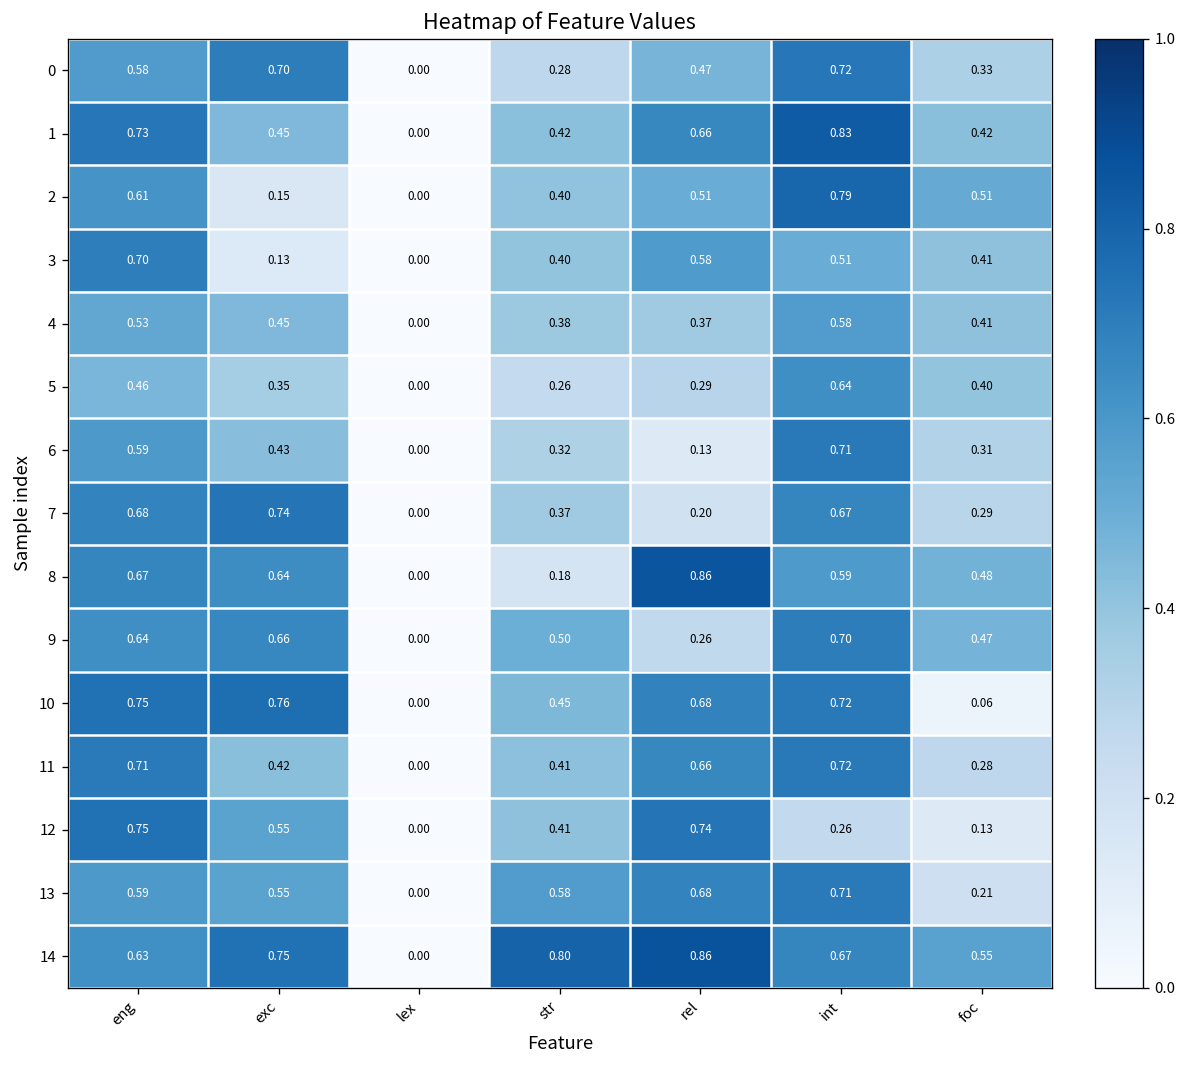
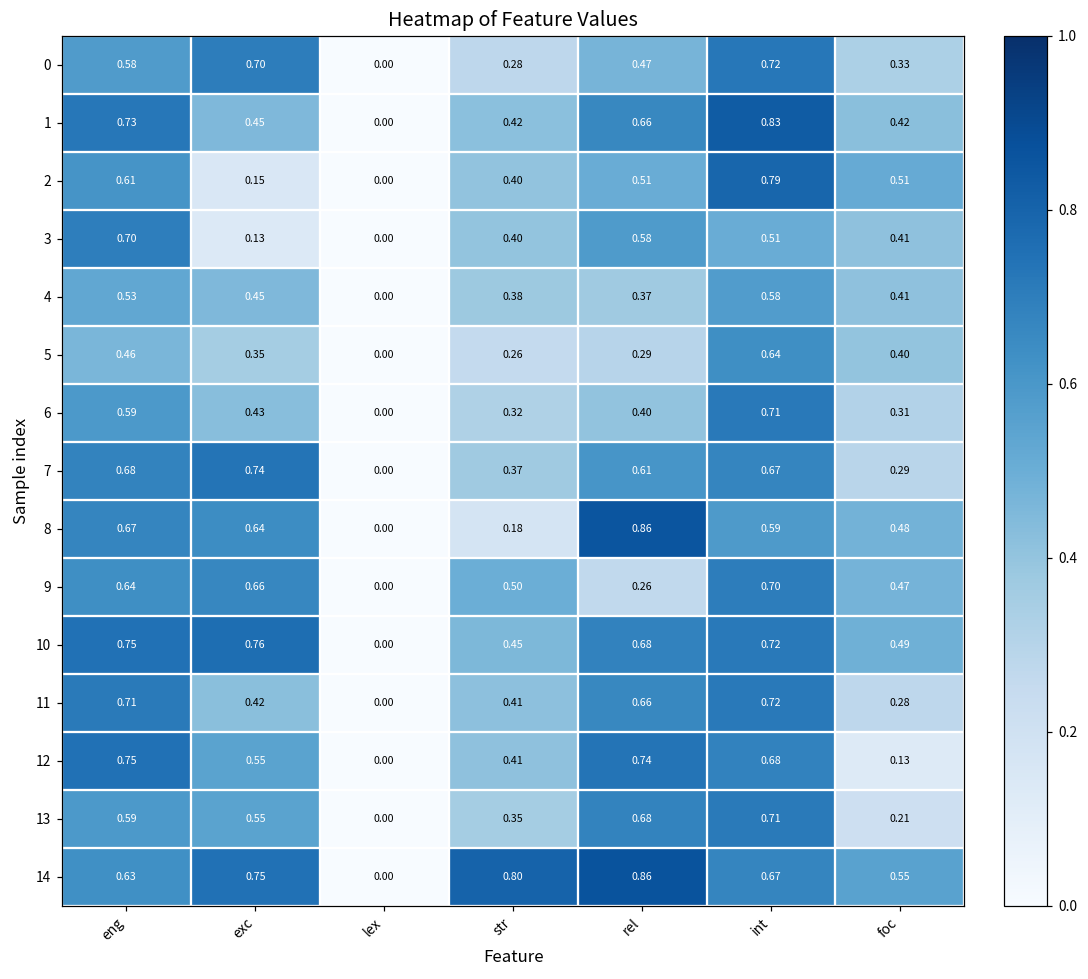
  {
    "0": {
      "eng": 0.58,
      "exc": 0.70,
      "lex": 0.00,
      "str": 0.28,
      "rel": 0.47,
      "int": 0.72,
      "foc": 0.33
    },
    "1": {
      "eng": 0.73,
      "exc": 0.45,
      "lex": 0.00,
      "str": 0.42,
      "rel": 0.66,
      "int": 0.83,
      "foc": 0.42
    },
    "2": {
      "eng": 0.61,
      "exc": 0.15,
      "lex": 0.00,
      "str": 0.40,
      "rel": 0.51,
      "int": 0.79,
      "foc": 0.51
    },
    "3": {
      "eng": 0.70,
      "exc": 0.13,
      "lex": 0.00,
      "str": 0.40,
      "rel": 0.58,
      "int": 0.51,
      "foc": 0.41
    },
    "4": {
      "eng": 0.53,
      "exc": 0.45,
      "lex": 0.00,
      "str": 0.38,
      "rel": 0.37,
      "int": 0.58,
      "foc": 0.41
    },
    "5": {
      "eng": 0.46,
      "exc": 0.35,
      "lex": 0.00,
      "str": 0.26,
      "rel": 0.29,
      "int": 0.64,
      "foc": 0.40
    },
    "6": {
      "eng": 0.59,
      "exc": 0.43,
      "lex": 0.00,
      "str": 0.32,
-     "rel": 0.13,
+     "rel": 0.40,
      "int": 0.71,
      "foc": 0.31
    },
    "7": {
      "eng": 0.68,
      "exc": 0.74,
      "lex": 0.00,
      "str": 0.37,
-     "rel": 0.20,
+     "rel": 0.61,
      "int": 0.67,
      "foc": 0.29
    },
    "8": {
      "eng": 0.67,
      "exc": 0.64,
      "lex": 0.00,
      "str": 0.18,
      "rel": 0.86,
      "int": 0.59,
      "foc": 0.48
    },
    "9": {
      "eng": 0.64,
      "exc": 0.66,
      "lex": 0.00,
      "str": 0.50,
      "rel": 0.26,
      "int": 0.70,
      "foc": 0.47
    },
    "10": {
      "eng": 0.75,
      "exc": 0.76,
      "lex": 0.00,
      "str": 0.45,
      "rel": 0.68,
      "int": 0.72,
-     "foc": 0.06
+     "foc": 0.49
    },
    "11": {
      "eng": 0.71,
      "exc": 0.42,
      "lex": 0.00,
      "str": 0.41,
      "rel": 0.66,
      "int": 0.72,
      "foc": 0.28
    },
    "12": {
      "eng": 0.75,
      "exc": 0.55,
      "lex": 0.00,
      "str": 0.41,
      "rel": 0.74,
-     "int": 0.26,
+     "int": 0.68,
      "foc": 0.13
    },
    "13": {
      "eng": 0.59,
      "exc": 0.55,
      "lex": 0.00,
-     "str": 0.58,
+     "str": 0.35,
      "rel": 0.68,
      "int": 0.71,
      "foc": 0.21
    },
    "14": {
      "eng": 0.63,
      "exc": 0.75,
      "lex": 0.00,
      "str": 0.80,
      "rel": 0.86,
      "int": 0.67,
      "foc": 0.55
    }
  }
